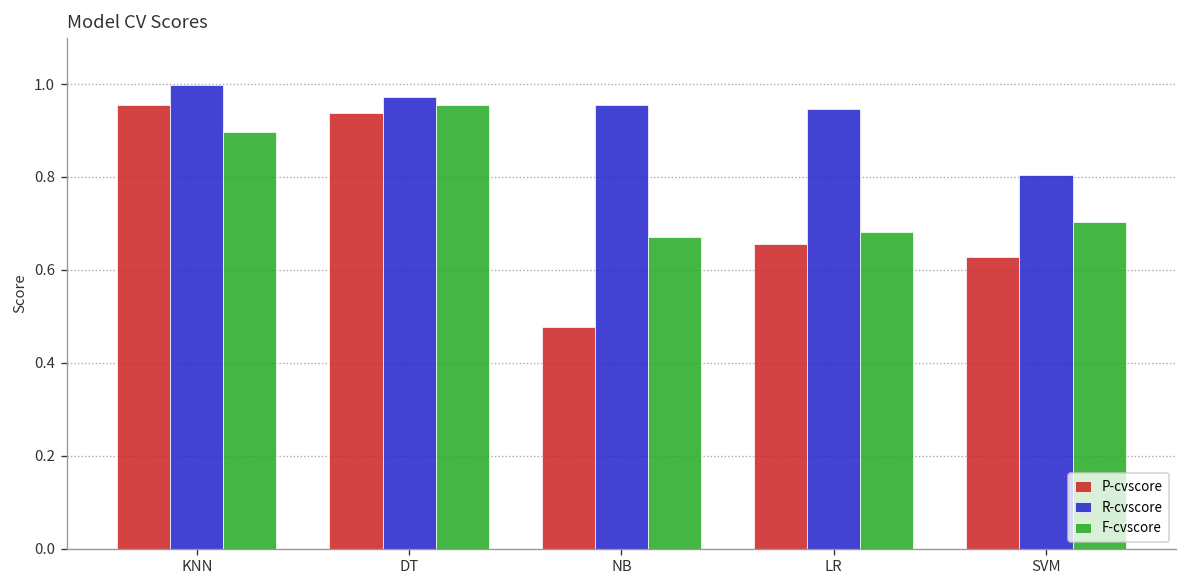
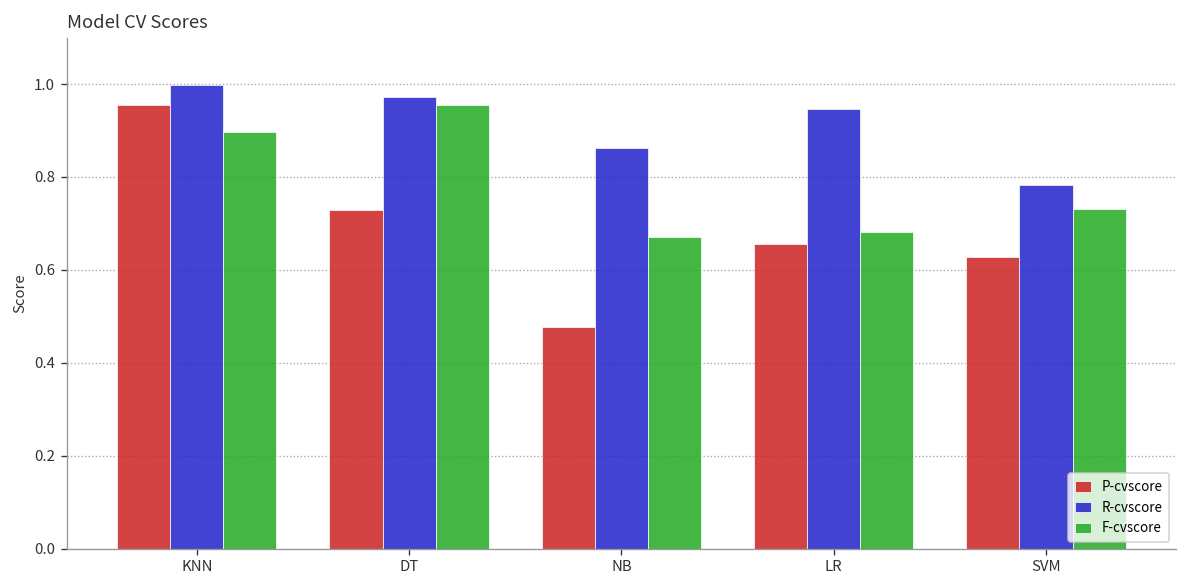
  {
    "P-cvscore": {
      "KNN": 0.95,
-     "DT": 0.94,
+     "DT": 0.73,
      "NB": 0.48,
      "LR": 0.66,
      "SVM": 0.63
    },
    "R-cvscore": {
      "KNN": 1.00,
      "DT": 0.97,
-     "NB": 0.95,
+     "NB": 0.86,
      "LR": 0.95,
-     "SVM": 0.80
+     "SVM": 0.78
    },
    "F-cvscore": {
      "KNN": 0.90,
      "DT": 0.95,
      "NB": 0.67,
      "LR": 0.68,
-     "SVM": 0.70
+     "SVM": 0.73
    }
  }
